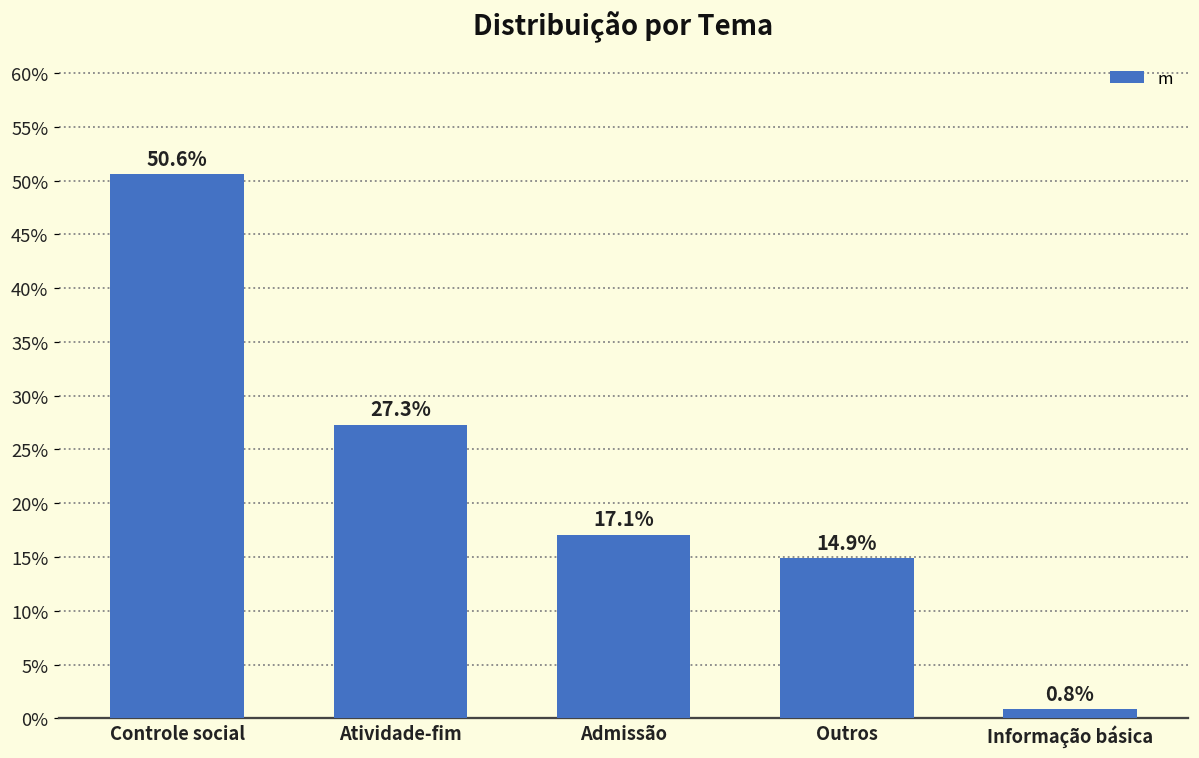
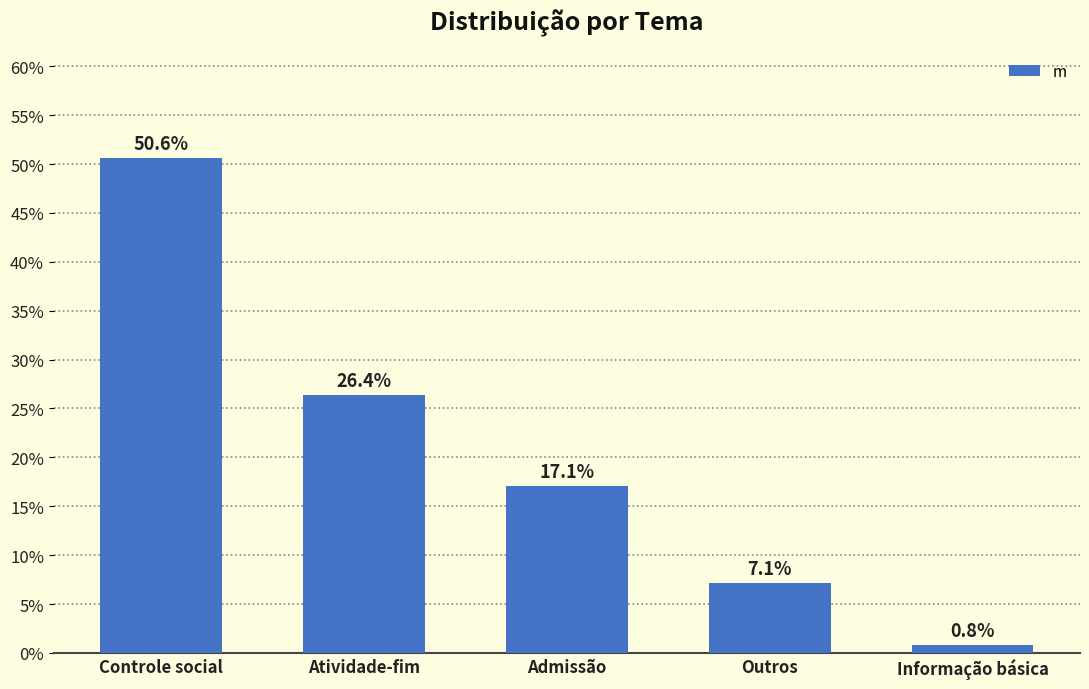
  {
    "Controle social": "50.6%",
-   "Atividade-fim": "27.3%",
+   "Atividade-fim": "26.4%",
    "Admissão": "17.1%",
-   "Outros": "14.9%",
+   "Outros": "7.1%",
    "Informação básica": "0.8%"
  }
